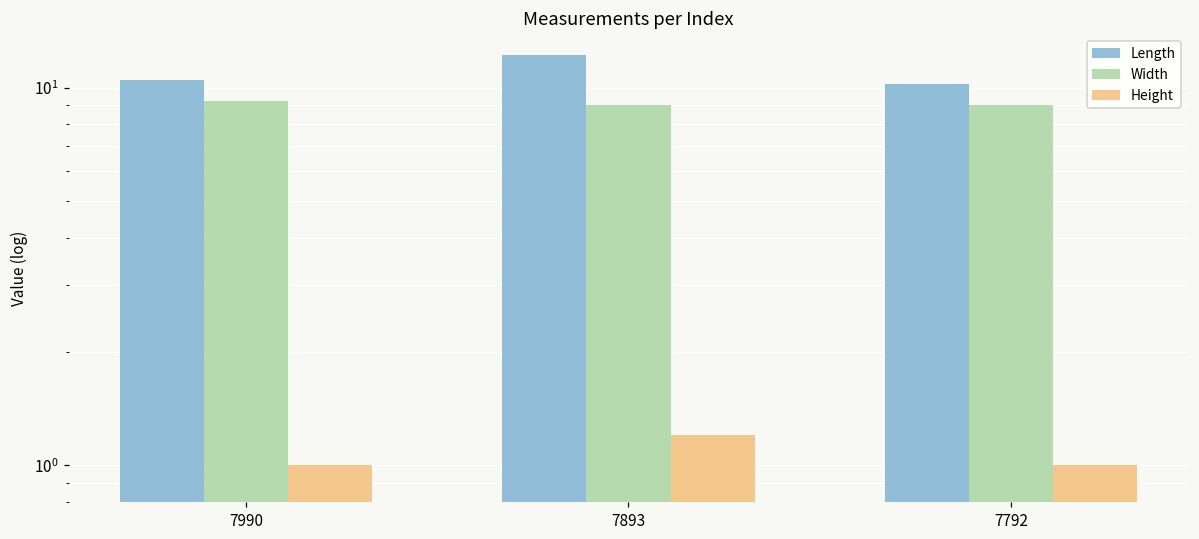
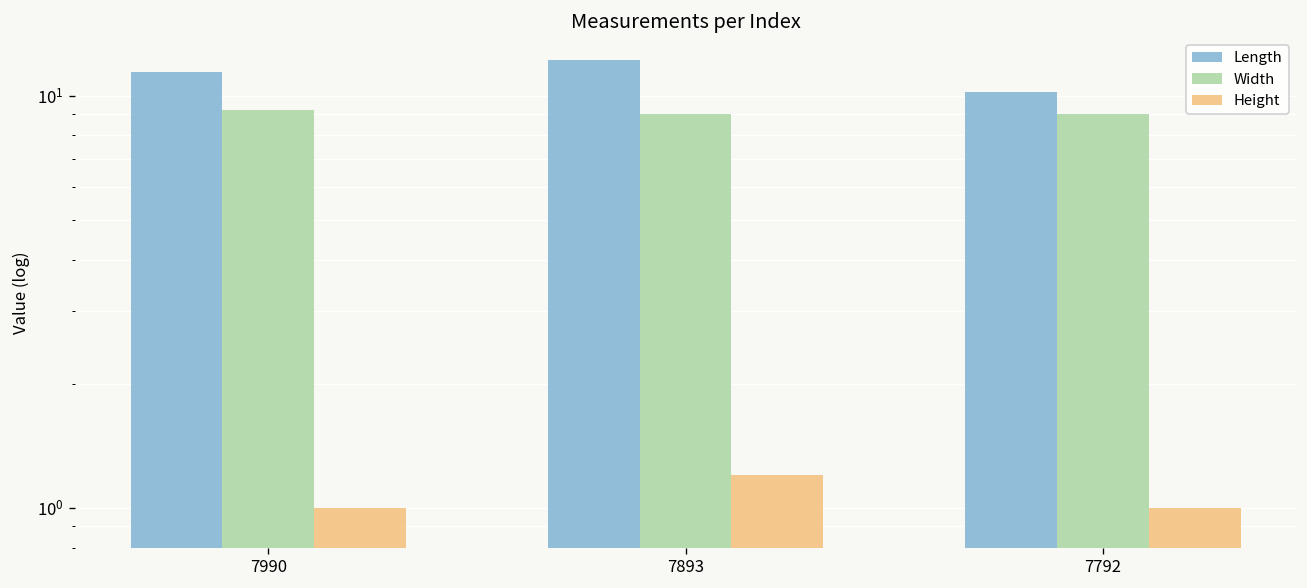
  {
    "Length": {
-     "7990": 10.5,
+     "7990": 11.4,
      "7893": 12.2,
      "7792": 10.2
    },
    "Width": {
      "7990": 9.2,
      "7893": 9.0,
      "7792": 9.0
    },
    "Height": {
      "7990": 1.0,
      "7893": 1.2,
      "7792": 1.0
    }
  }
